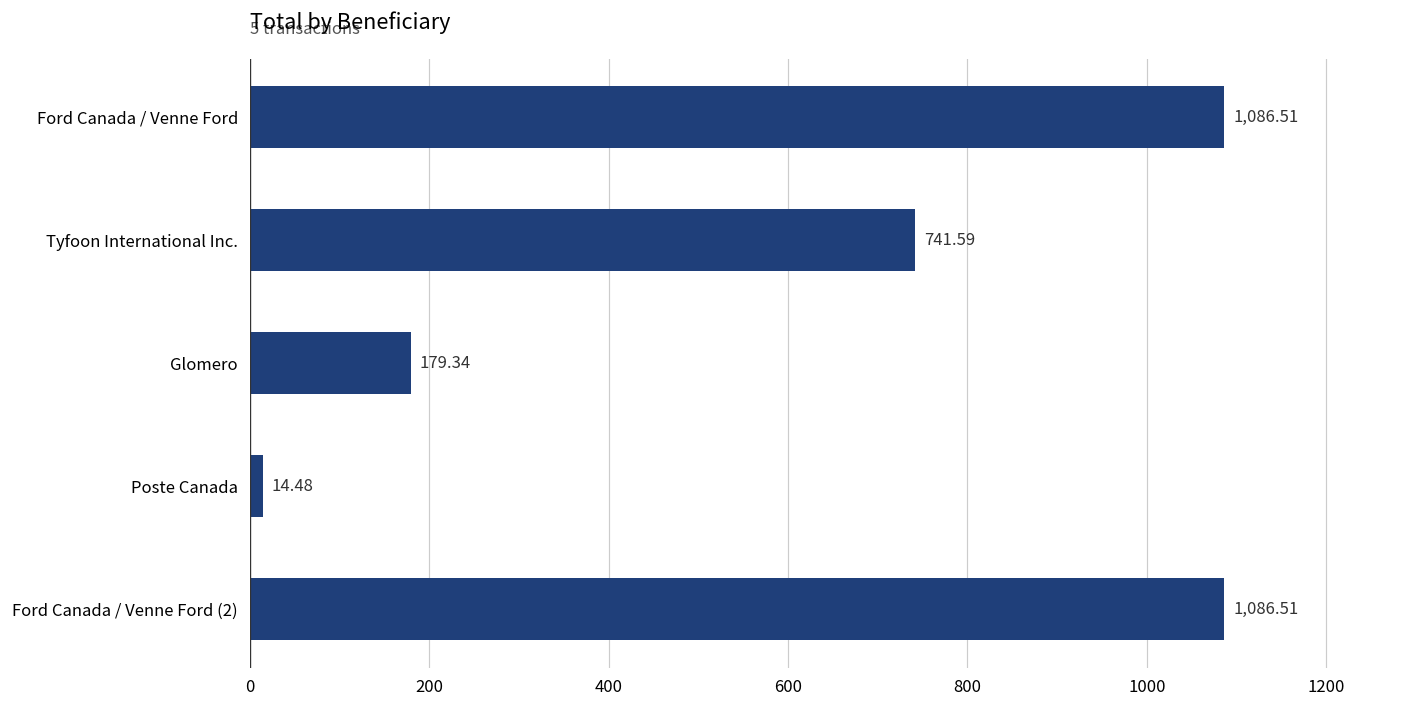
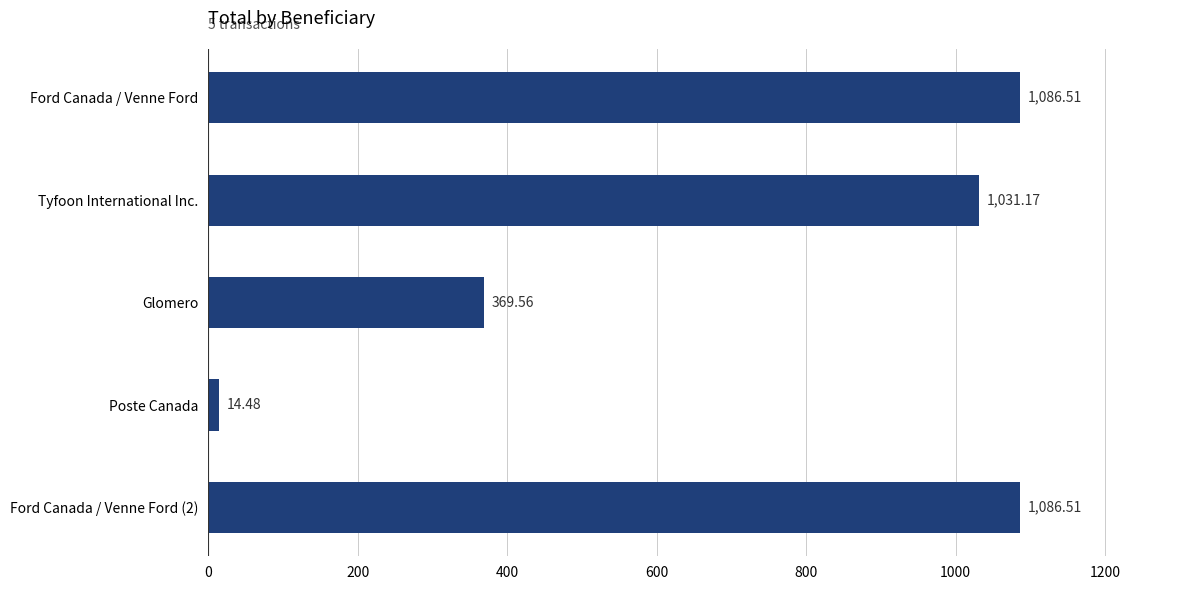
  {
    "Ford Canada / Venne Ford": "1,086.51",
-   "Tyfoon International Inc.": "741.59",
-   "Glomero": "179.34",
+   "Tyfoon International Inc.": "1,031.17",
+   "Glomero": "369.56",
    "Poste Canada": "14.48",
    "Ford Canada / Venne Ford (2)": "1,086.51"
  }
